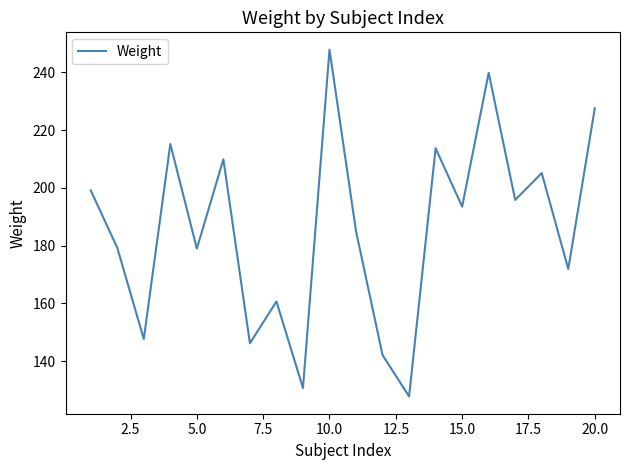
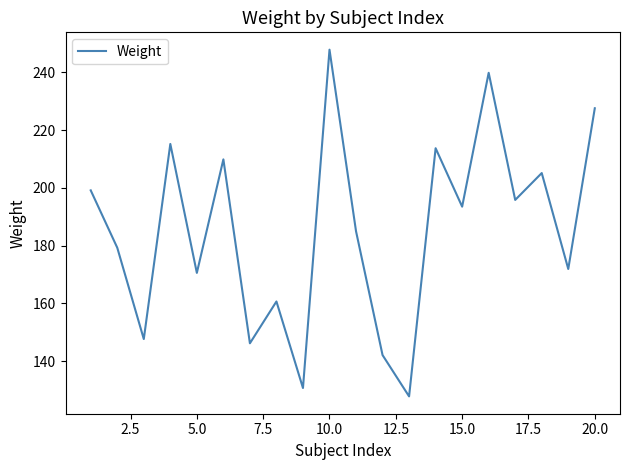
  {
-   "5.0": 179,
+   "5.0": 171,
    "10.0": 248,
    "15.0": 193,
    "20.0": 228
  }
